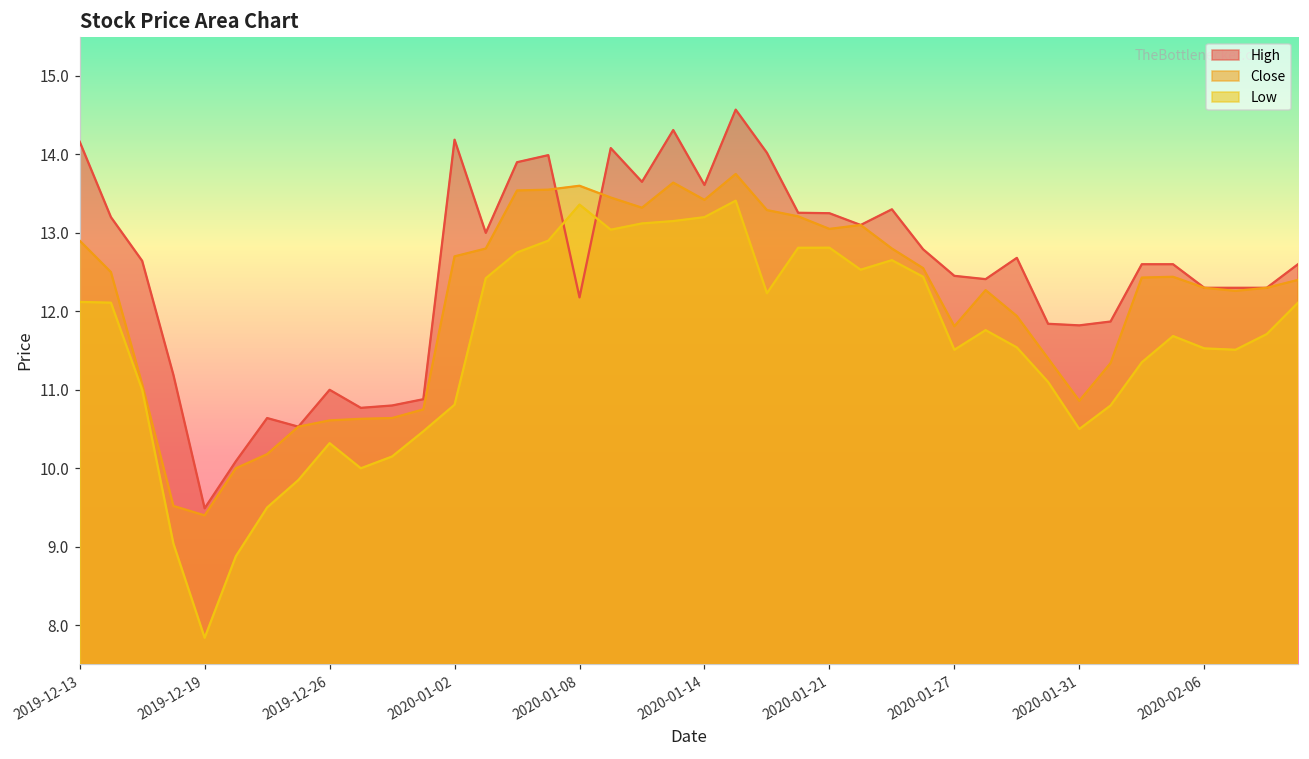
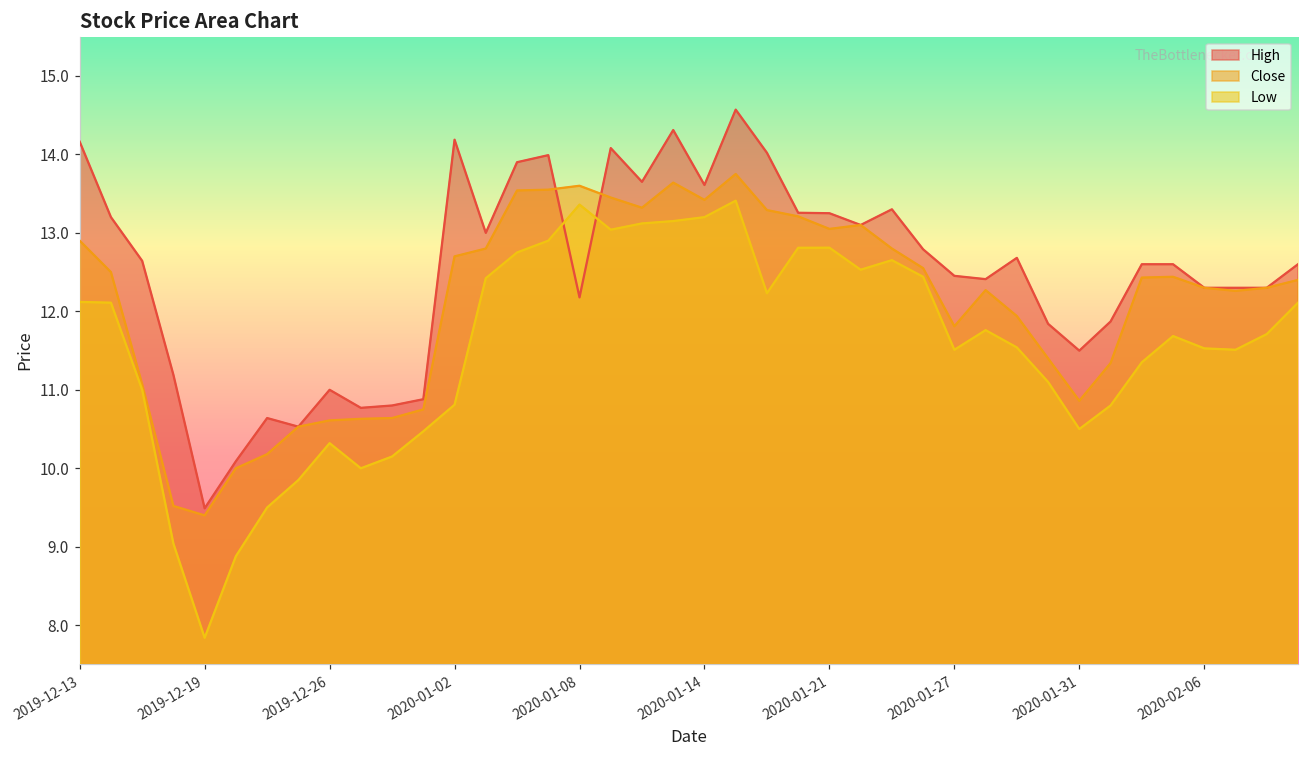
  {
    "High": {
      "2019-12-13": 14.2,
      "2019-12-19": 9.5,
      "2019-12-26": 11.0,
      "2020-01-02": 14.2,
      "2020-01-08": 12.2,
      "2020-01-14": 13.6,
      "2020-01-21": 13.3,
      "2020-01-27": 12.5,
-     "2020-01-31": 11.8
+     "2020-01-31": 11.5
    }
  }
